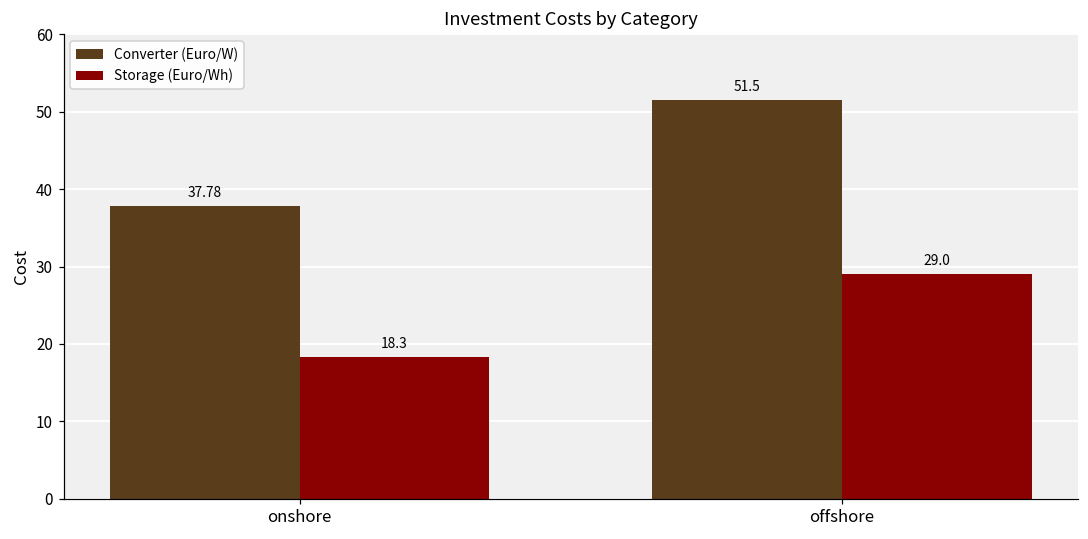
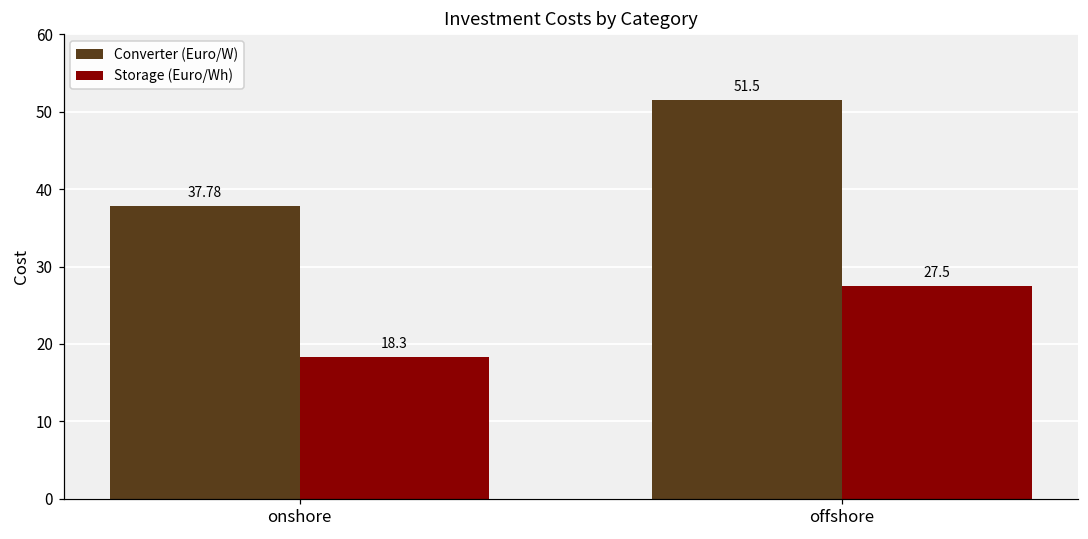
  {
    "Converter (Euro/W)": {
      "onshore": 37.78,
      "offshore": 51.5
    },
    "Storage (Euro/Wh)": {
      "onshore": 18.3,
-     "offshore": 29.0
+     "offshore": 27.5
    }
  }
